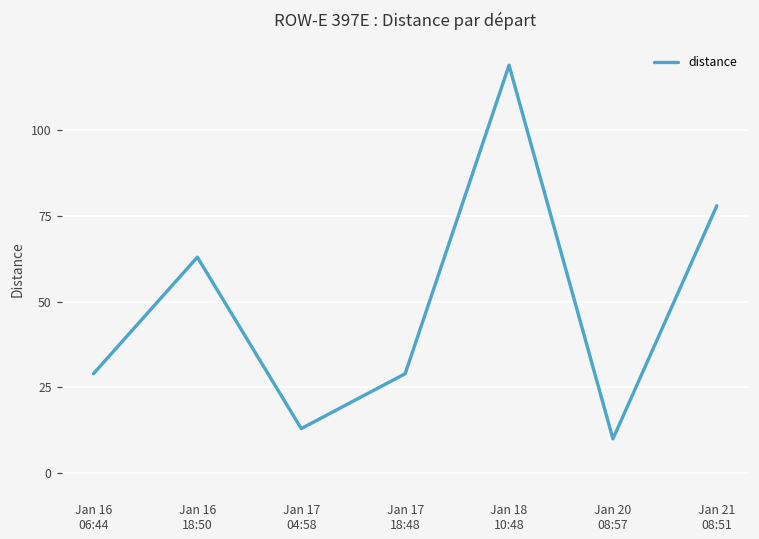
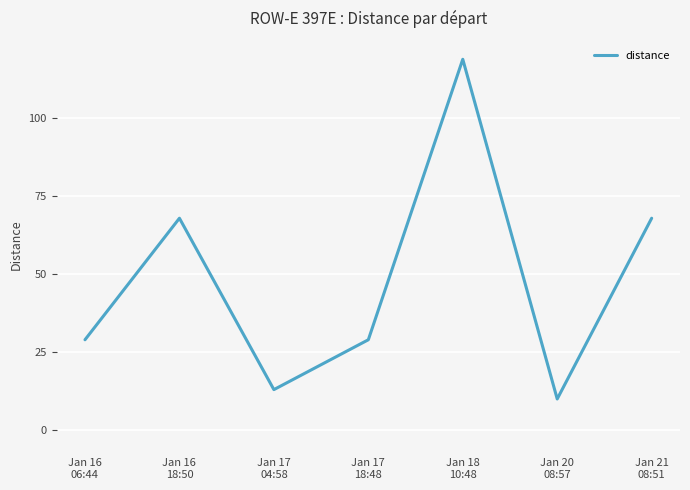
  {
    "Jan 16 06:44": 29,
-   "Jan 16 18:50": 63,
+   "Jan 16 18:50": 68,
    "Jan 17 04:58": 13,
    "Jan 17 18:48": 29,
    "Jan 18 10:48": 119,
    "Jan 20 08:57": 10,
-   "Jan 21 08:51": 78
+   "Jan 21 08:51": 68
  }
